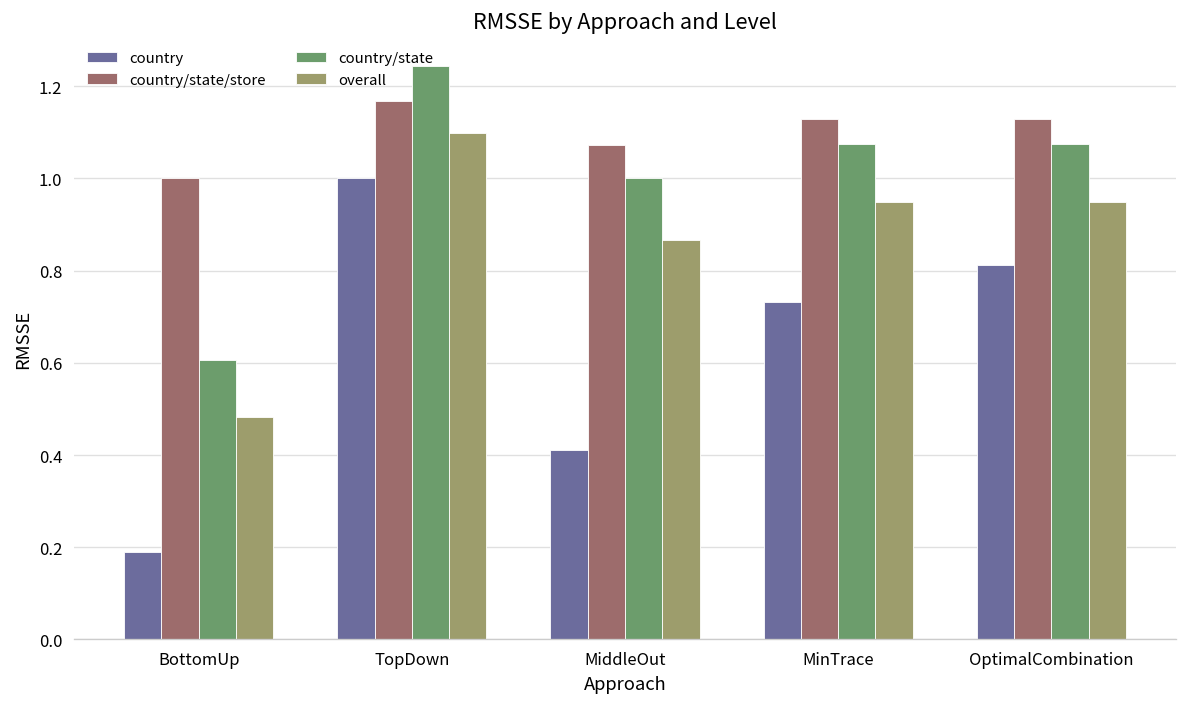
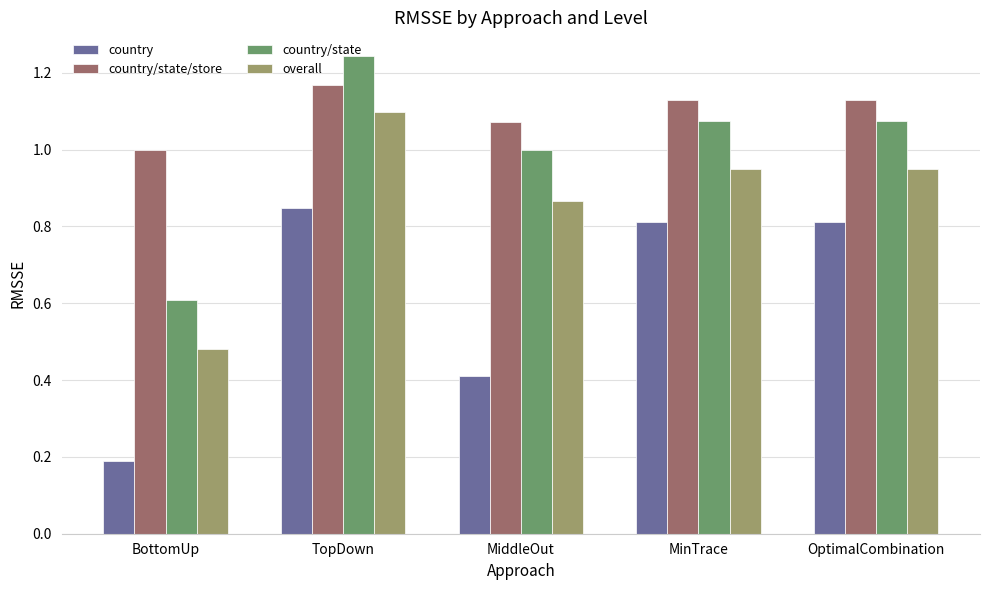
  {
    "country": {
      "BottomUp": 0.19,
-     "TopDown": 1.00,
+     "TopDown": 0.85,
      "MiddleOut": 0.41,
-     "MinTrace": 0.73,
+     "MinTrace": 0.81,
      "OptimalCombination": 0.81
    }
  }
